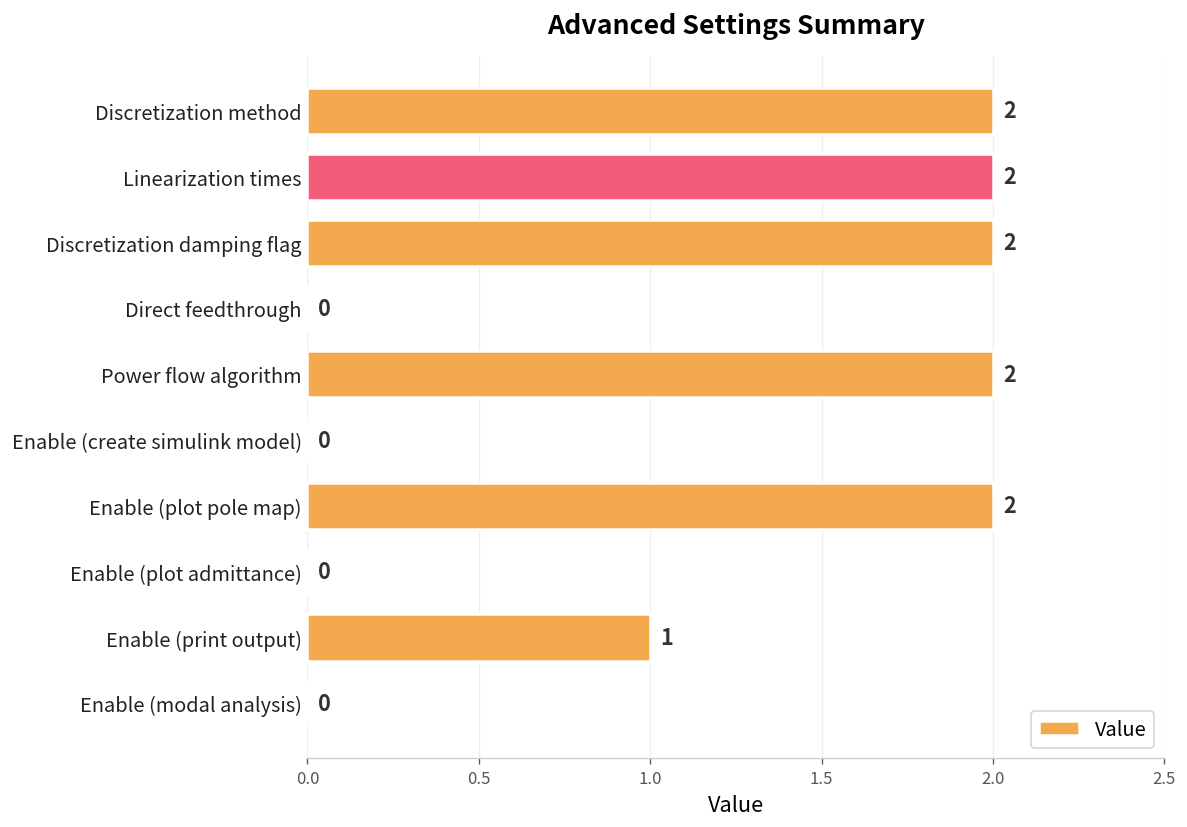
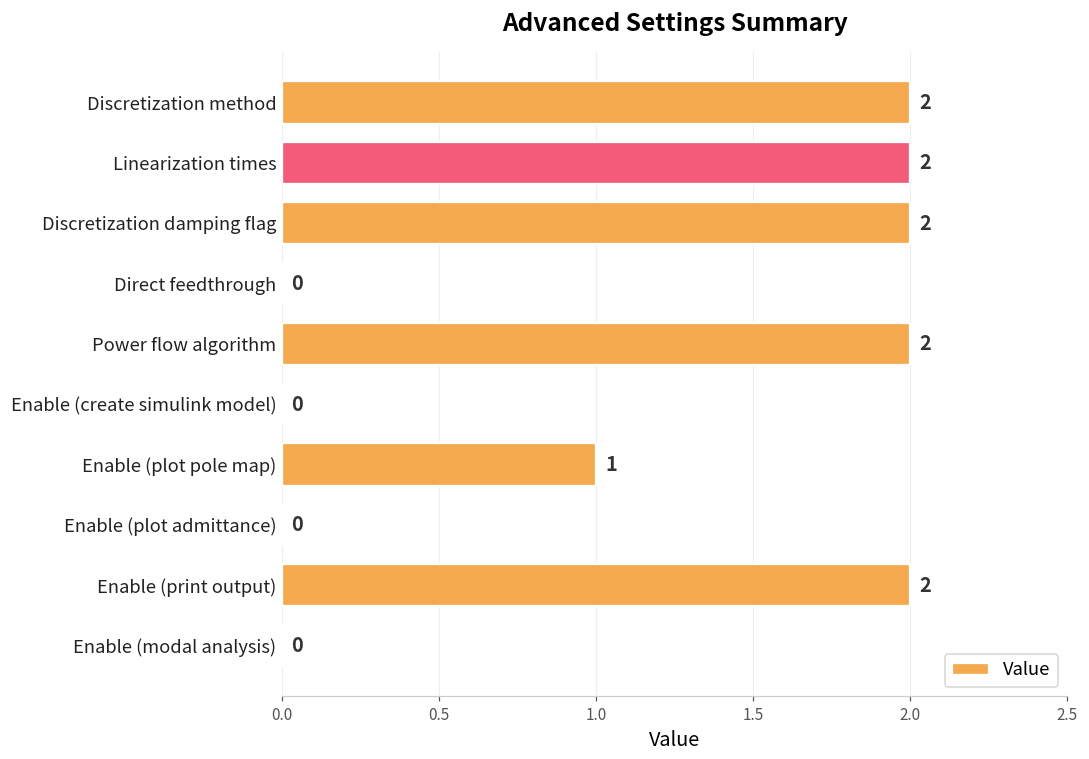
  {
    "Discretization method": 2,
    "Linearization times": 2,
    "Discretization damping flag": 2,
    "Direct feedthrough": 0,
    "Power flow algorithm": 2,
    "Enable (create simulink model)": 0,
-   "Enable (plot pole map)": 2,
+   "Enable (plot pole map)": 1,
    "Enable (plot admittance)": 0,
-   "Enable (print output)": 1,
+   "Enable (print output)": 2,
    "Enable (modal analysis)": 0
  }
